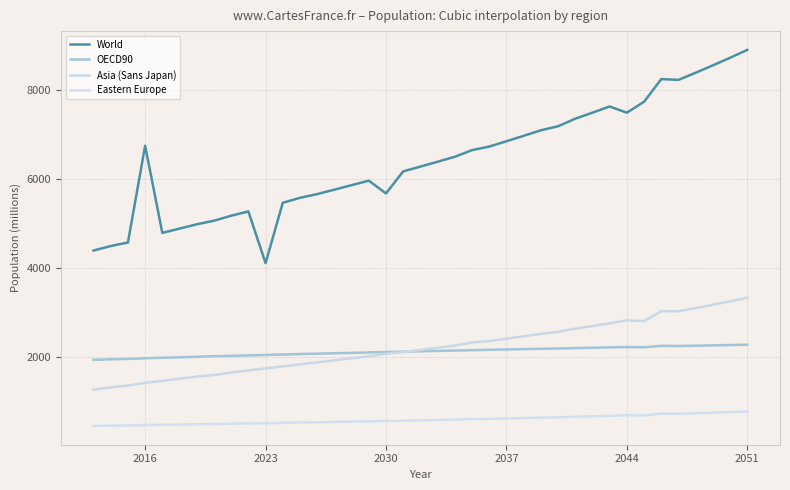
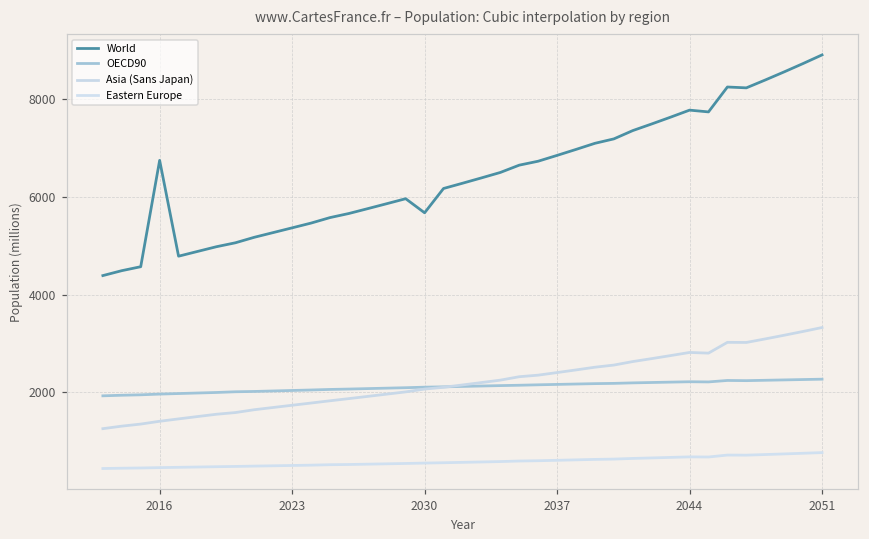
  {
    "World": {
      "2016": 6800,
-     "2023": 4100,
+     "2023": 5400,
      "2030": 5700,
      "2037": 6900,
-     "2044": 7500,
+     "2044": 7800,
      "2051": 8900
    }
  }
